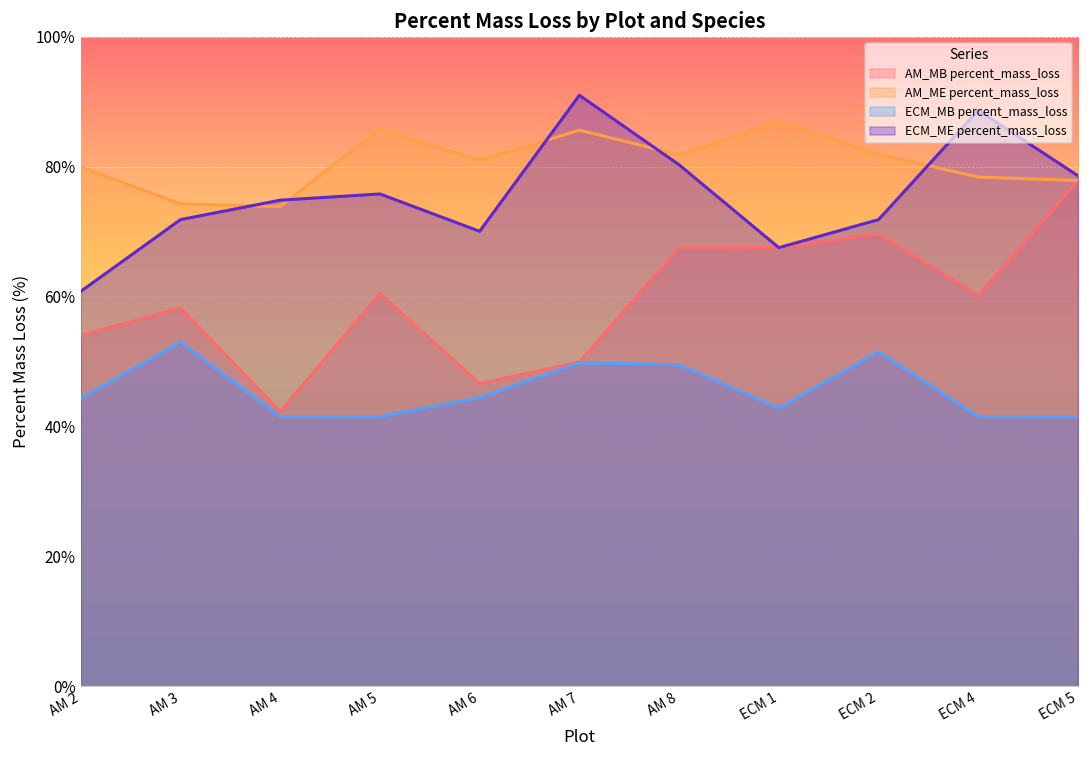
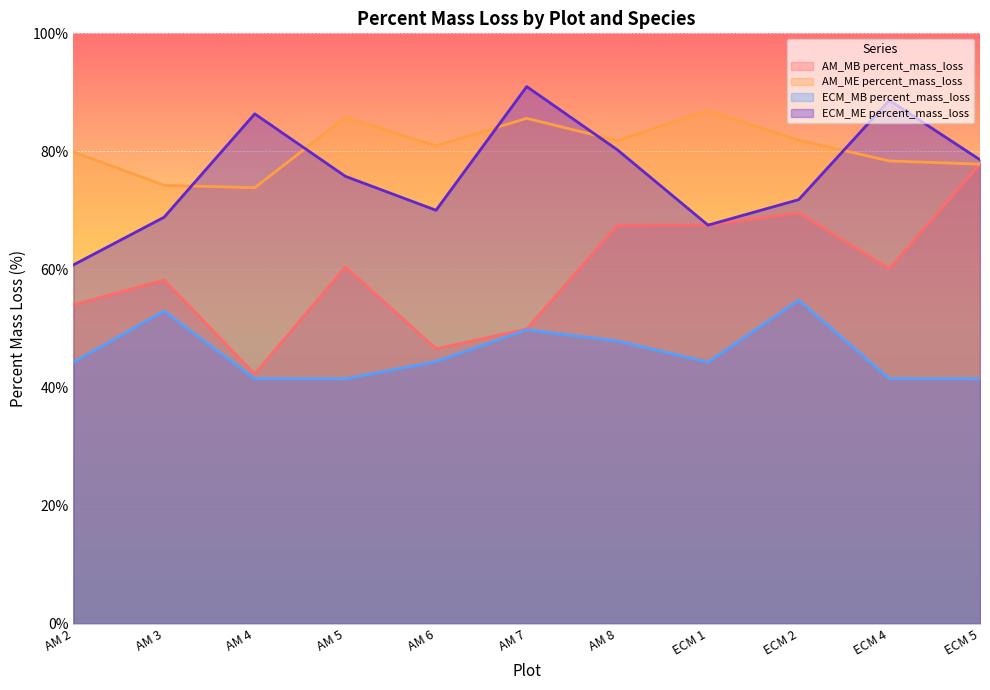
  {
    "ECM_MB percent_mass_loss": {
      "AM 2": "44%",
      "AM 3": "53%",
      "AM 4": "42%",
      "AM 5": "41%",
      "AM 6": "44%",
-     "AM 8": "49%",
-     "ECM 1": "43%",
-     "ECM 2": "51%",
+     "AM 8": "48%",
+     "ECM 1": "44%",
+     "ECM 2": "55%",
      "ECM 4": "42%",
      "ECM 5": "41%"
    },
    "ECM_ME percent_mass_loss": {
      "AM 2": "61%",
-     "AM 3": "72%",
-     "AM 4": "75%",
+     "AM 3": "69%",
+     "AM 4": "86%",
      "AM 5": "76%",
      "AM 6": "70%",
      "AM 7": "91%",
      "AM 8": "80%",
      "ECM 2": "72%",
      "ECM 5": "79%"
    }
  }
